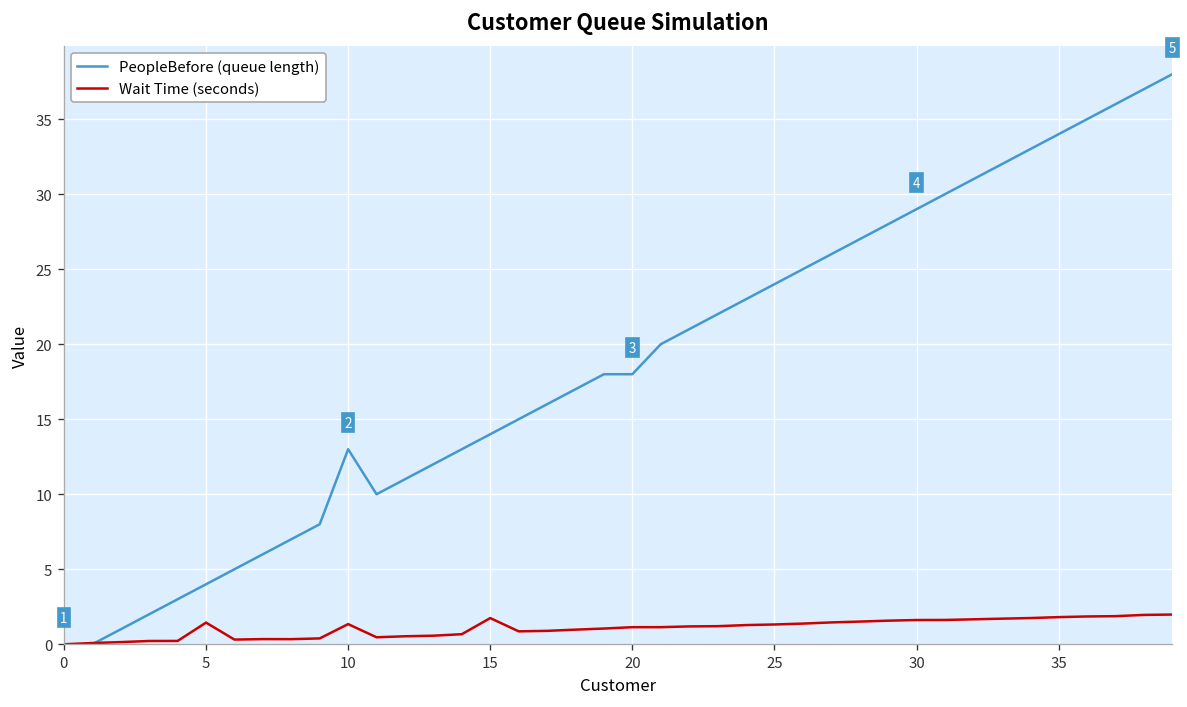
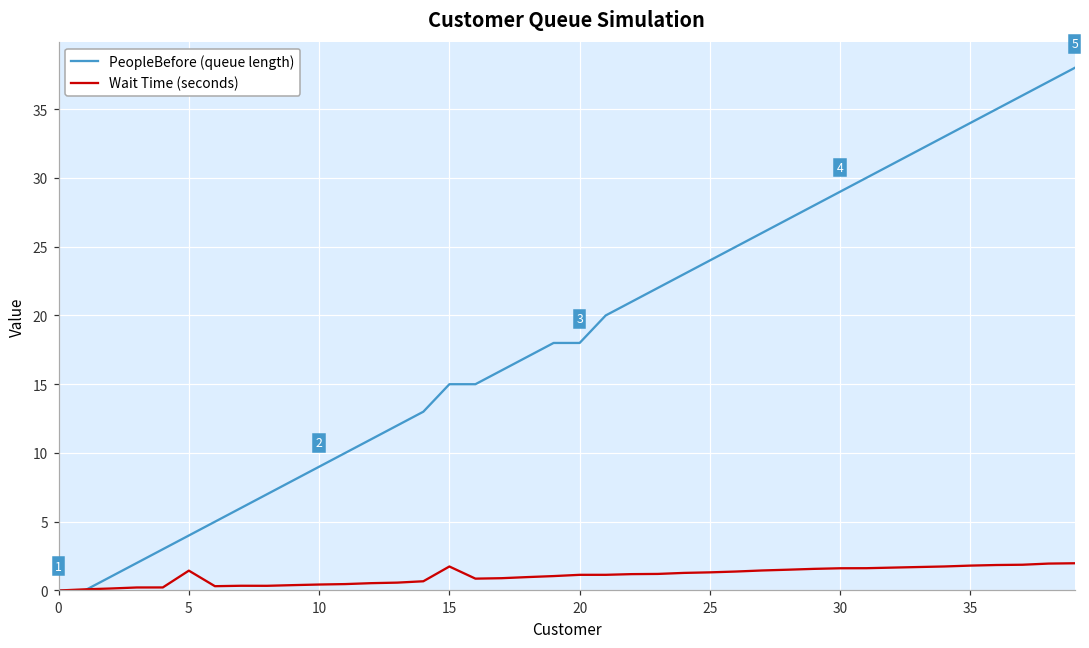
  {
    "PeopleBefore (queue length)": {
      "5": 4,
-     "10": 13,
-     "15": 14,
+     "10": 9,
+     "15": 15,
      "25": 24,
      "35": 34
    },
    "Wait Time (seconds)": {
      "5": 1.4,
-     "10": 1.3,
+     "10": 0.4,
      "15": 1.7,
      "20": 1.1,
      "25": 1.3,
      "30": 1.6,
      "35": 1.8
    }
  }
